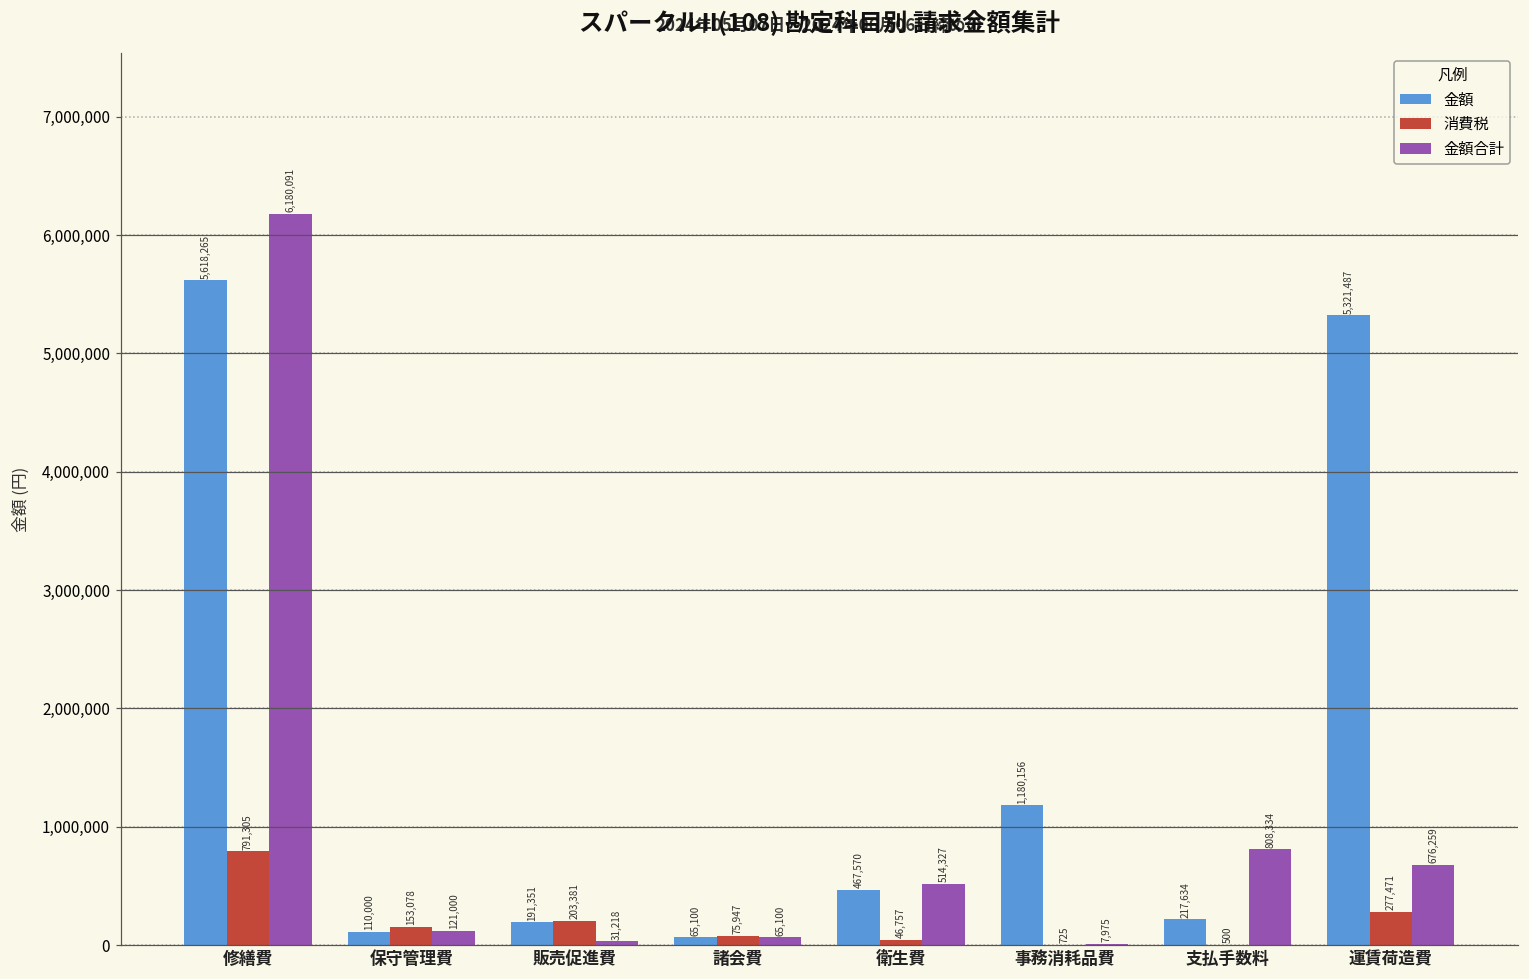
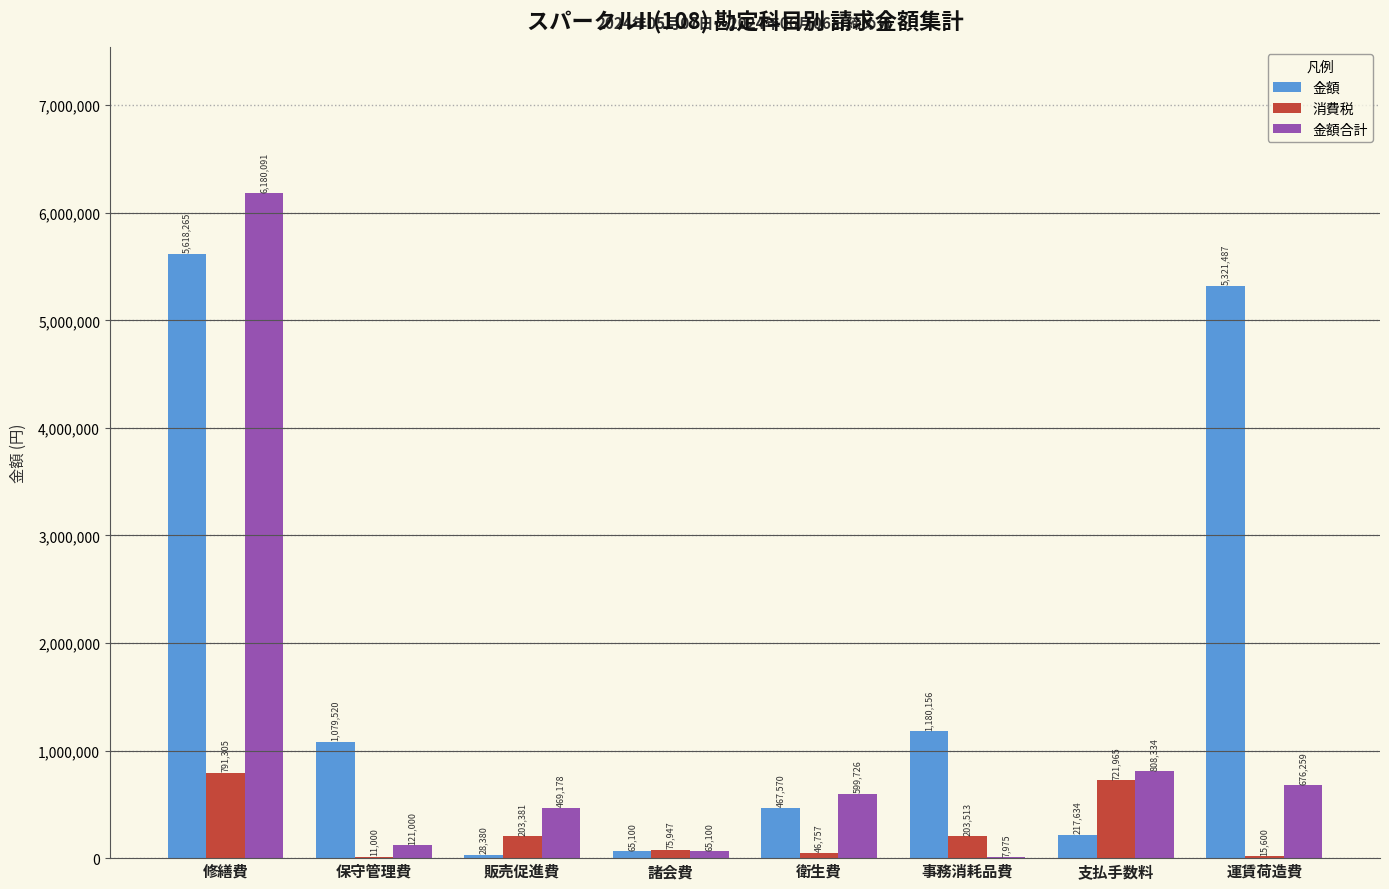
  {
    "金額": {
      "修繕費": "5,618,265",
-     "保守管理費": "110,000",
-     "販売促進費": "191,351",
+     "保守管理費": "1,079,520",
+     "販売促進費": "28,380",
      "諸会費": "65,100",
      "衛生費": "467,570",
      "事務消耗品費": "1,180,156",
      "支払手数料": "217,634",
      "運賃荷造費": "5,321,487"
    },
    "消費税": {
      "修繕費": "791,305",
-     "保守管理費": "153,078",
+     "保守管理費": "11,000",
      "販売促進費": "203,381",
      "諸会費": "75,947",
      "衛生費": "46,757",
-     "事務消耗品費": "725",
-     "支払手数料": "500",
-     "運賃荷造費": "277,471"
+     "事務消耗品費": "203,513",
+     "支払手数料": "721,965",
+     "運賃荷造費": "15,600"
    },
    "金額合計": {
      "修繕費": "6,180,091",
      "保守管理費": "121,000",
-     "販売促進費": "31,218",
+     "販売促進費": "469,178",
      "諸会費": "65,100",
-     "衛生費": "514,327",
+     "衛生費": "599,726",
      "事務消耗品費": "7,975",
      "支払手数料": "808,334",
      "運賃荷造費": "676,259"
    }
  }
